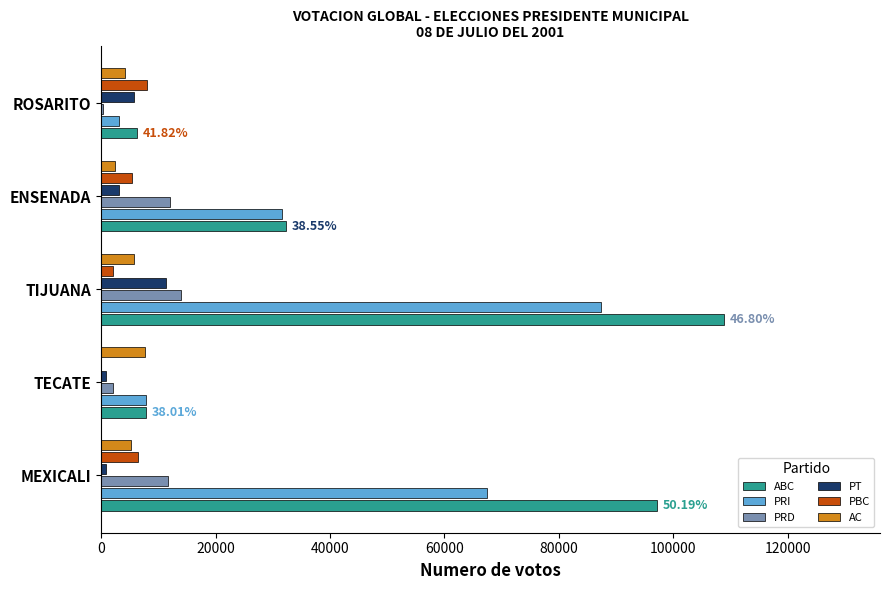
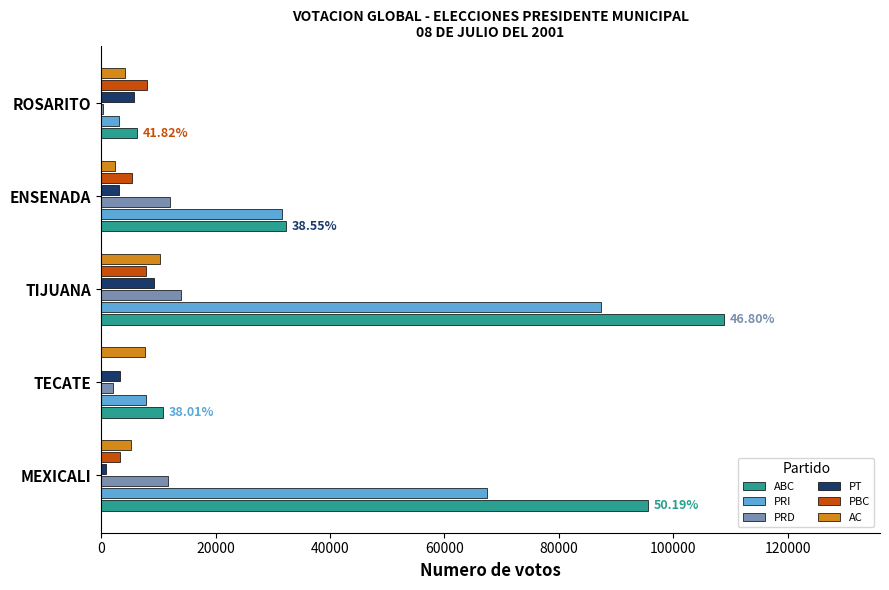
  {
    "ABC": {
-     "TECATE": 8000,
-     "MEXICALI": 97000
+     "TECATE": 11000,
+     "MEXICALI": 96000
    },
    "PT": {
      "ROSARITO": 6000,
      "ENSENADA": 3000,
-     "TIJUANA": 11000,
-     "TECATE": 1000,
+     "TIJUANA": 9000,
+     "TECATE": 3000,
      "MEXICALI": 1000
    },
    "PBC": {
      "ROSARITO": 8000,
      "ENSENADA": 5000,
-     "TIJUANA": 2000,
+     "TIJUANA": 8000,
      "TECATE": 0,
-     "MEXICALI": 6000
+     "MEXICALI": 3000
    },
    "AC": {
      "ROSARITO": 4000,
      "ENSENADA": 2000,
-     "TIJUANA": 6000,
+     "TIJUANA": 10000,
      "TECATE": 8000,
      "MEXICALI": 5000
    }
  }
